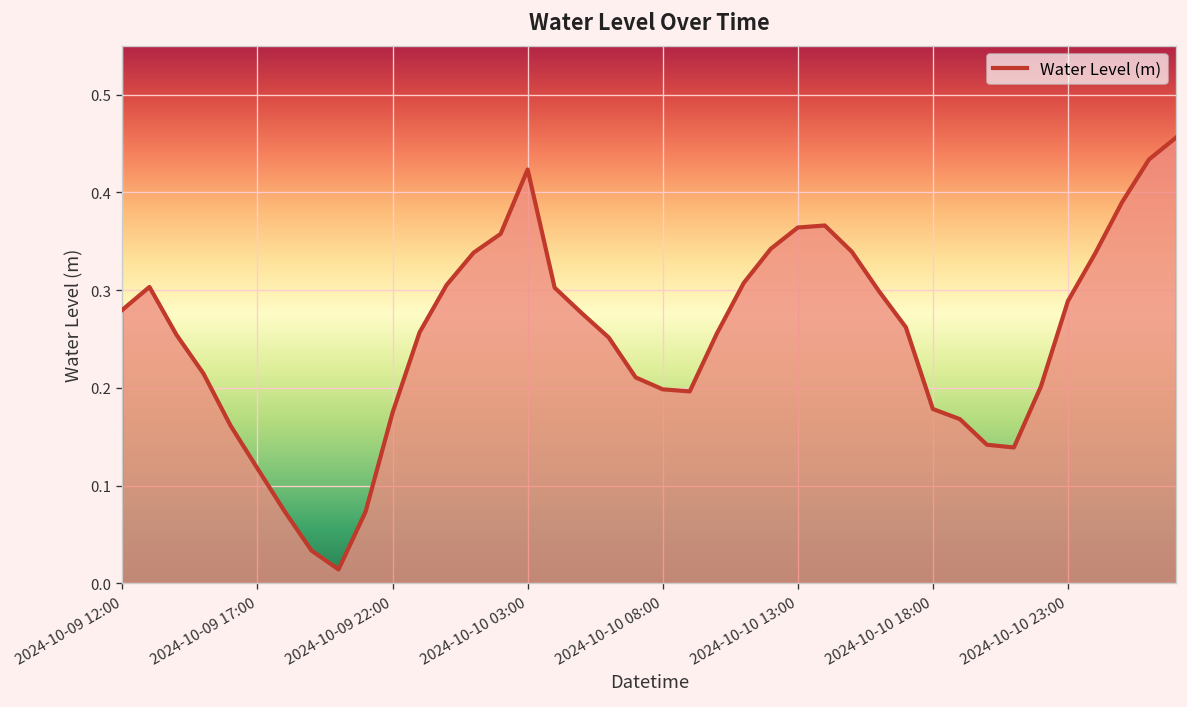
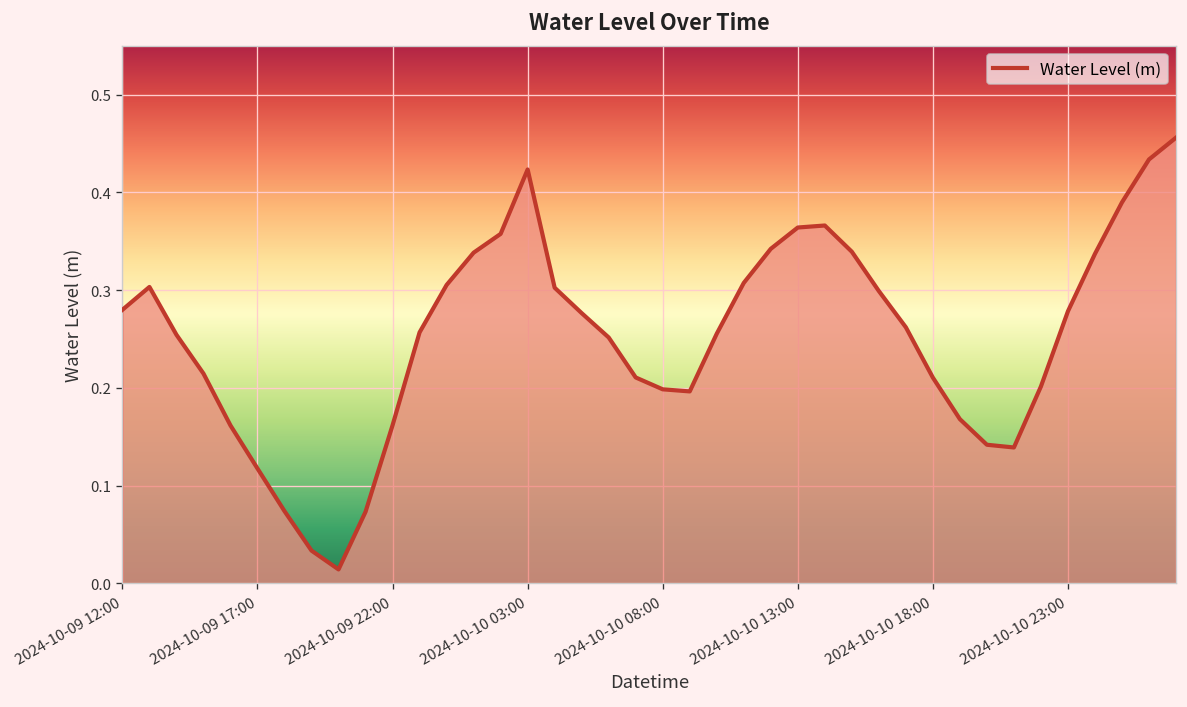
  {
    "2024-10-09 12:00": 0.28,
    "2024-10-09 17:00": 0.12,
-   "2024-10-09 22:00": 0.17,
+   "2024-10-09 22:00": 0.16,
    "2024-10-10 03:00": 0.42,
    "2024-10-10 08:00": 0.20,
    "2024-10-10 13:00": 0.36,
-   "2024-10-10 18:00": 0.18,
-   "2024-10-10 23:00": 0.29
+   "2024-10-10 18:00": 0.21,
+   "2024-10-10 23:00": 0.28
  }
